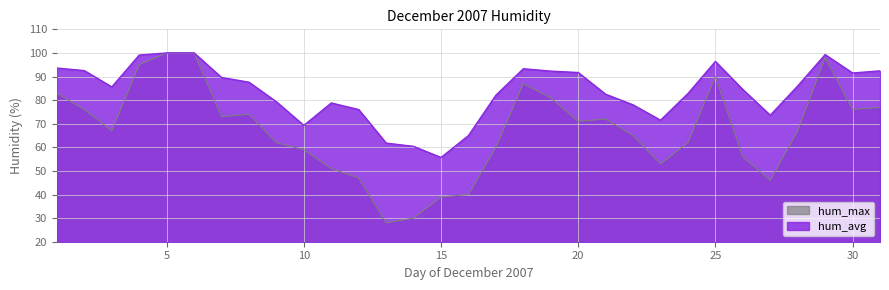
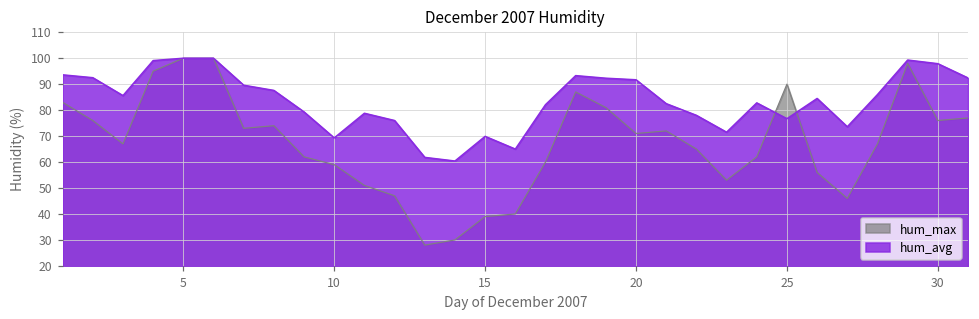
  {
    "hum_max": {
      "10": 59,
      "15": 39,
      "20": 71,
      "25": 90,
      "30": 76
    },
    "hum_avg": {
      "10": 69,
-     "15": 56,
+     "15": 70,
      "20": 92,
-     "25": 96,
-     "30": 92
+     "25": 77,
+     "30": 98
    }
  }
